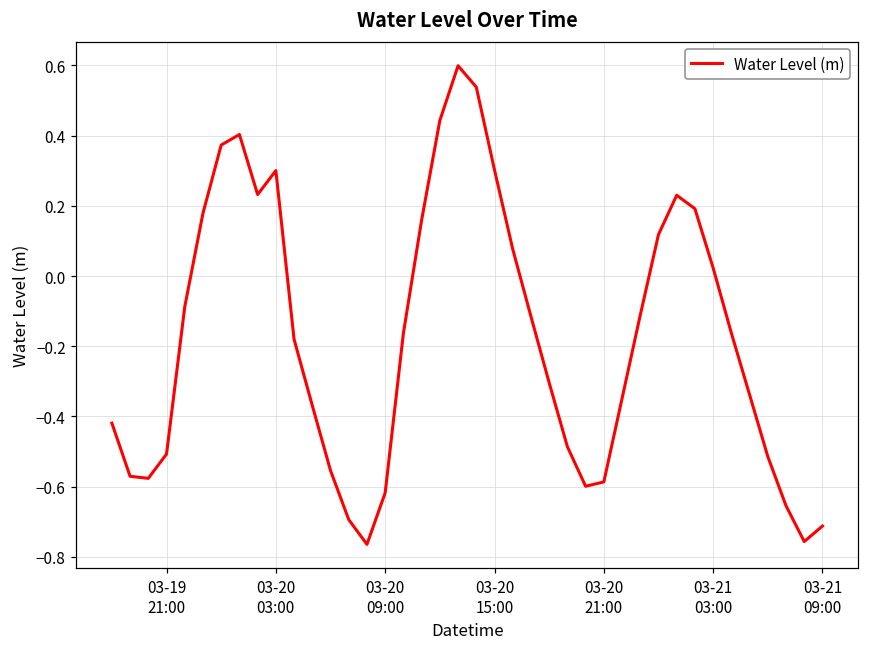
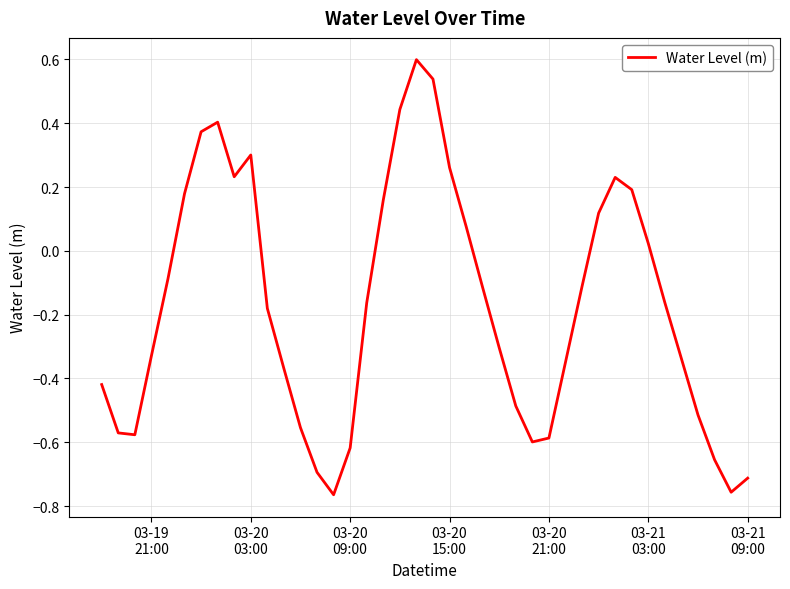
  {
-   "03-19 21:00": -0.51,
+   "03-19 21:00": -0.33,
    "03-20 03:00": 0.30,
    "03-20 09:00": -0.62,
-   "03-20 15:00": 0.30,
+   "03-20 15:00": 0.26,
    "03-20 21:00": -0.59,
    "03-21 03:00": 0.02,
    "03-21 09:00": -0.71
  }
